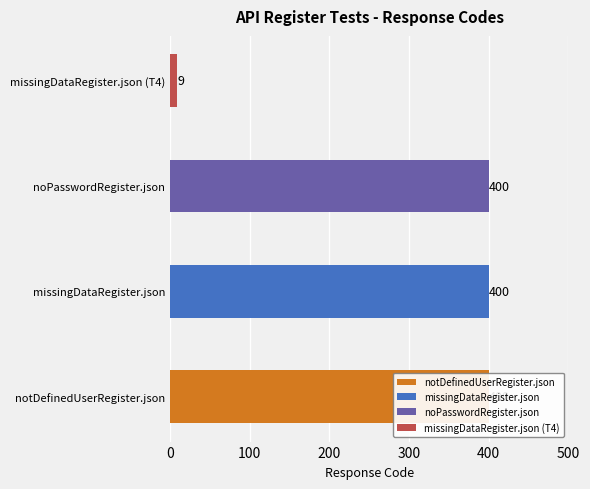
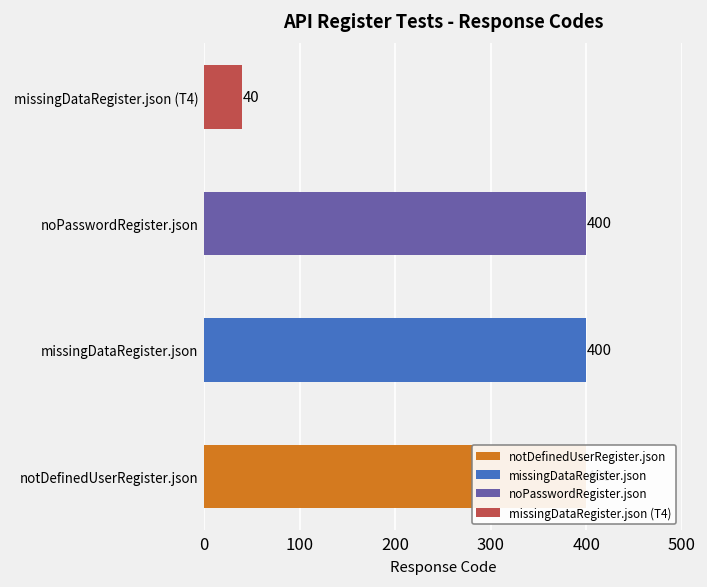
  {
-   "missingDataRegister.json (T4)": 9,
+   "missingDataRegister.json (T4)": 40,
    "noPasswordRegister.json": 400,
    "missingDataRegister.json": 400
  }
